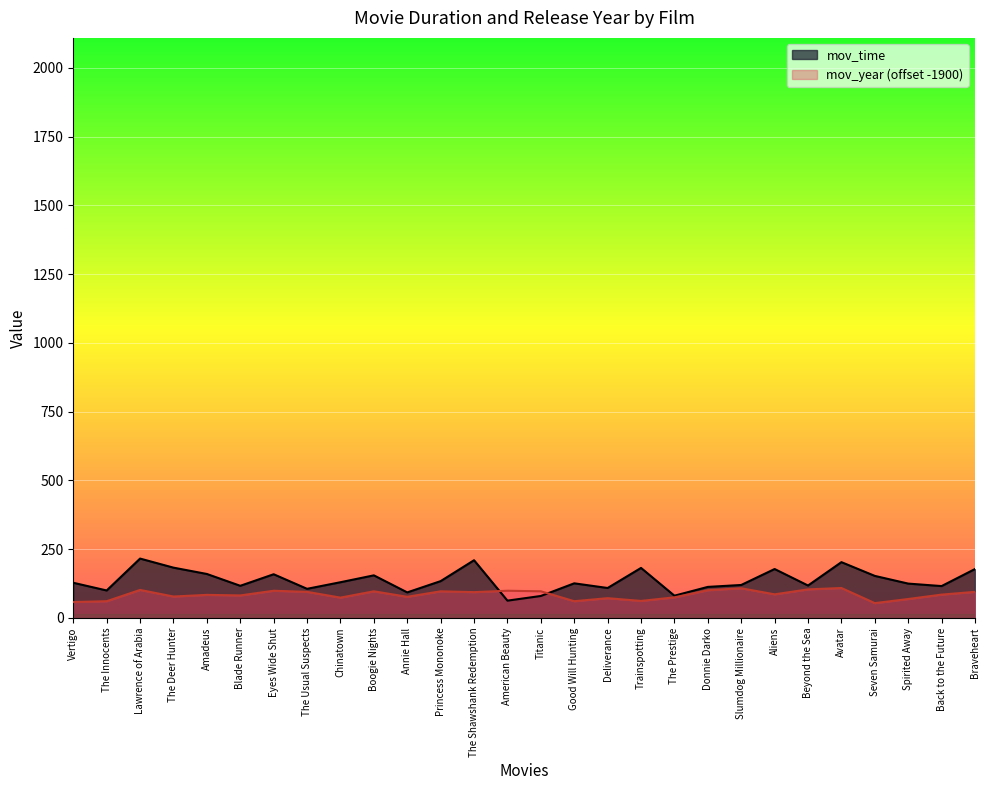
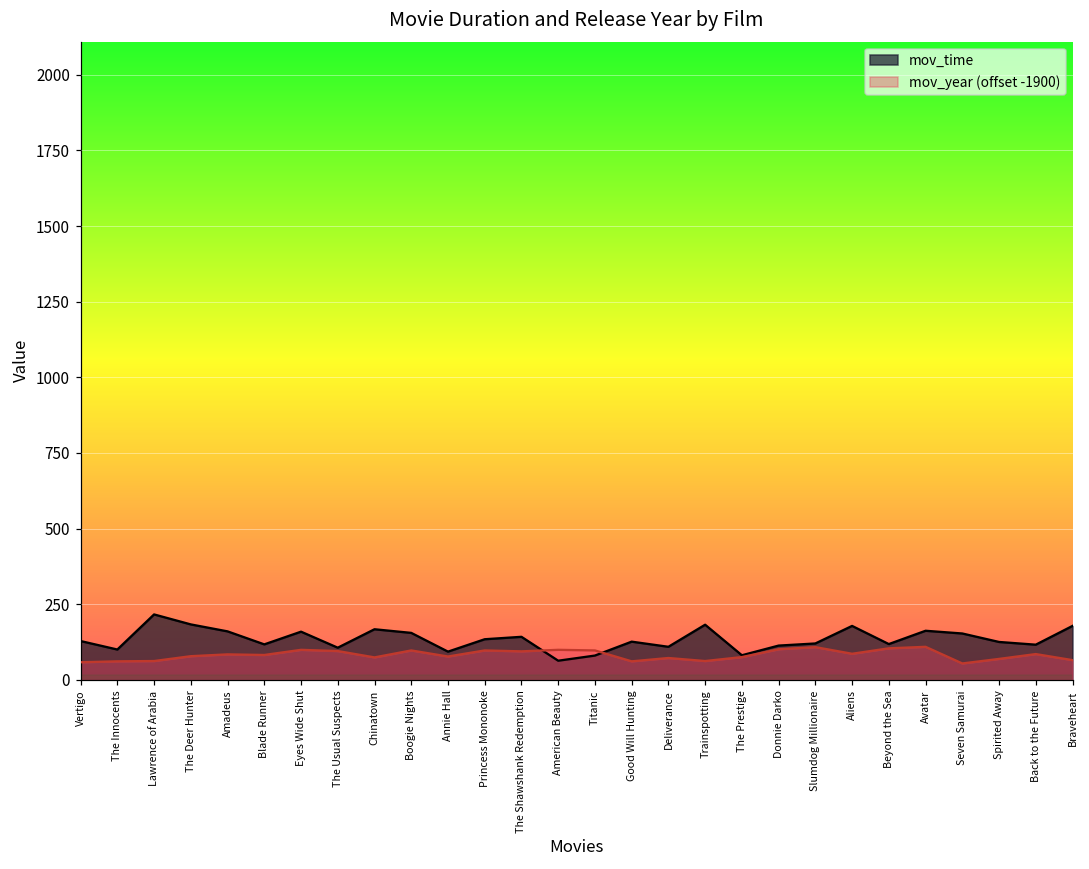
  {
    "mov_time": {
      "Vertigo": 130,
      "The Innocents": 100,
      "Lawrence of Arabia": 220,
      "The Deer Hunter": 180,
      "Amadeus": 160,
      "Blade Runner": 120,
      "Eyes Wide Shut": 160,
      "The Usual Suspects": 110,
-     "Chinatown": 130,
+     "Chinatown": 170,
      "Boogie Nights": 160,
      "Annie Hall": 90,
      "Princess Mononoke": 130,
-     "The Shawshank Redemption": 210,
+     "The Shawshank Redemption": 140,
      "American Beauty": 60,
      "Titanic": 80,
      "Good Will Hunting": 130,
      "Deliverance": 110,
      "Trainspotting": 180,
      "Donnie Darko": 110,
      "Slumdog Millionaire": 120,
      "Aliens": 180,
      "Beyond the Sea": 120,
-     "Avatar": 200,
+     "Avatar": 160,
      "Seven Samurai": 150,
      "Spirited Away": 130,
      "Back to the Future": 120,
      "Braveheart": 180
    },
    "mov_year (offset -1900)": {
      "Vertigo": 60,
      "The Innocents": 60,
-     "Lawrence of Arabia": 100,
+     "Lawrence of Arabia": 60,
      "The Deer Hunter": 80,
      "Amadeus": 80,
      "Blade Runner": 80,
      "Eyes Wide Shut": 100,
      "The Usual Suspects": 100,
      "Chinatown": 70,
      "Boogie Nights": 100,
      "Annie Hall": 80,
      "Princess Mononoke": 100,
      "The Shawshank Redemption": 90,
      "American Beauty": 100,
      "Titanic": 100,
      "Good Will Hunting": 60,
      "Deliverance": 70,
      "Trainspotting": 60,
      "Donnie Darko": 100,
      "Slumdog Millionaire": 110,
      "Aliens": 90,
      "Beyond the Sea": 100,
      "Avatar": 110,
      "Seven Samurai": 50,
      "Spirited Away": 70,
      "Back to the Future": 90,
-     "Braveheart": 100
+     "Braveheart": 70
    }
  }
